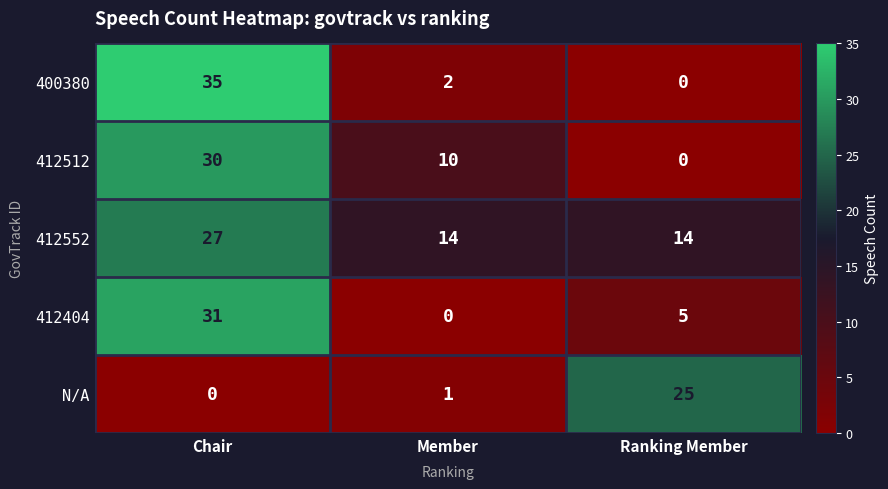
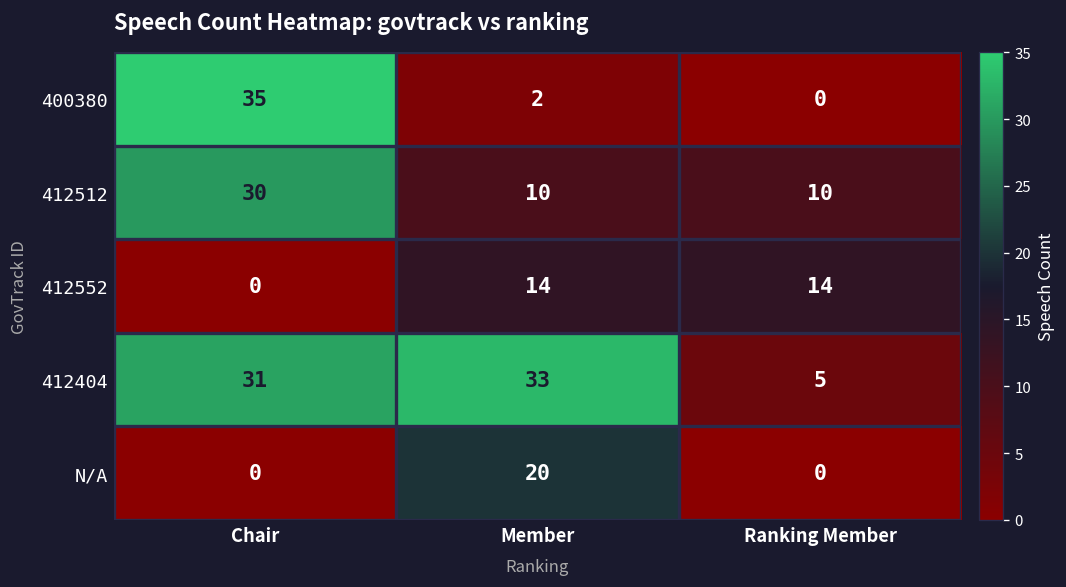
  {
    "400380": {
      "Chair": 35,
      "Member": 2,
      "Ranking Member": 0
    },
    "412512": {
      "Chair": 30,
      "Member": 10,
-     "Ranking Member": 0
+     "Ranking Member": 10
    },
    "412552": {
-     "Chair": 27,
+     "Chair": 0,
      "Member": 14,
      "Ranking Member": 14
    },
    "412404": {
      "Chair": 31,
-     "Member": 0,
+     "Member": 33,
      "Ranking Member": 5
    },
    "N/A": {
      "Chair": 0,
-     "Member": 1,
-     "Ranking Member": 25
+     "Member": 20,
+     "Ranking Member": 0
    }
  }
